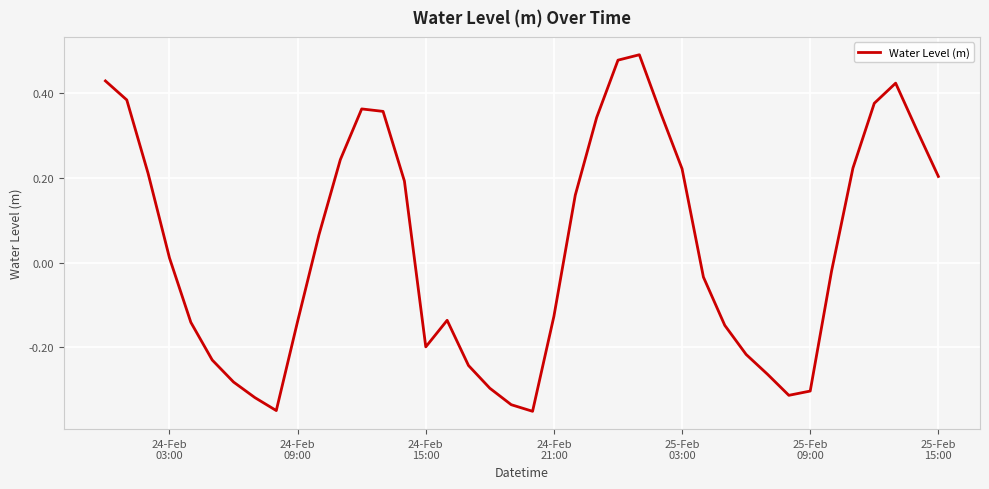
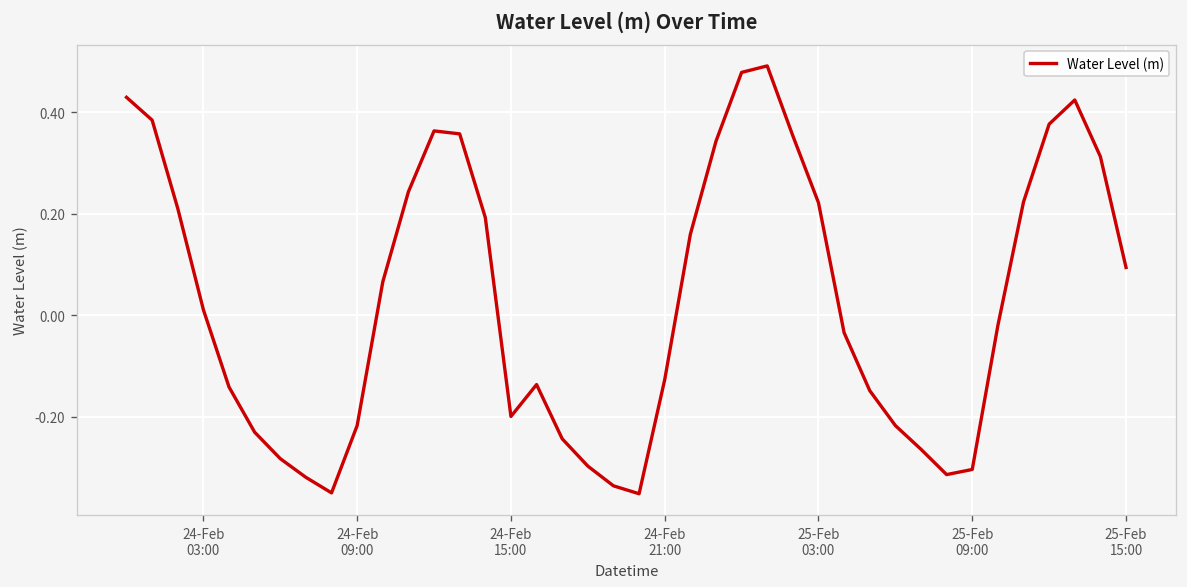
  {
    "24-Feb 03:00": 0.01,
-   "24-Feb 09:00": -0.14,
+   "24-Feb 09:00": -0.22,
    "24-Feb 15:00": -0.20,
    "24-Feb 21:00": -0.13,
    "25-Feb 03:00": 0.22,
    "25-Feb 09:00": -0.30,
-   "25-Feb 15:00": 0.20
+   "25-Feb 15:00": 0.09
  }
